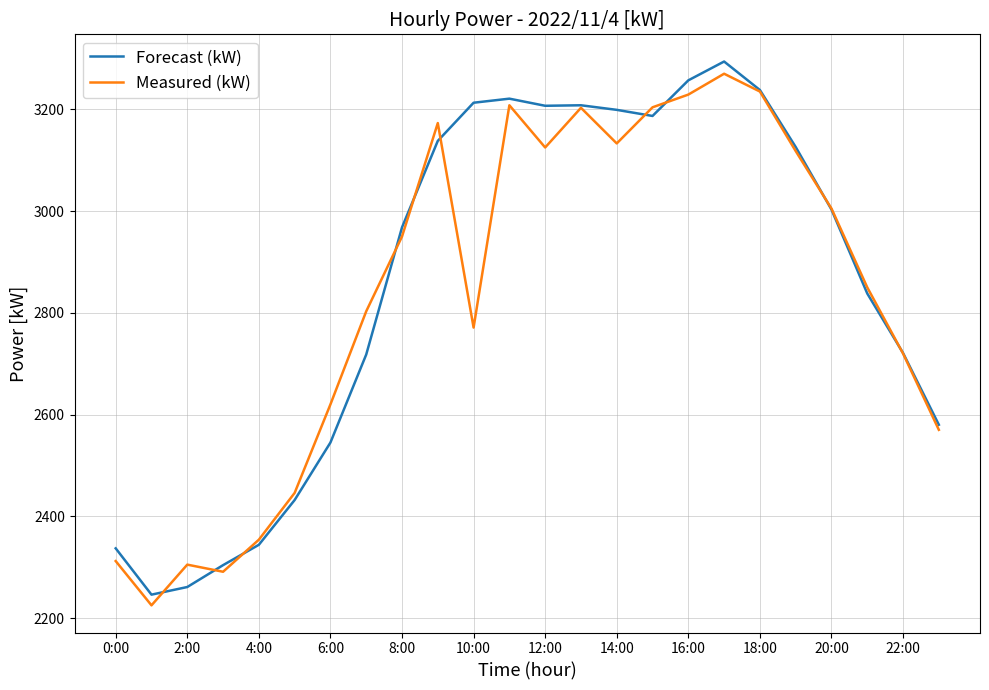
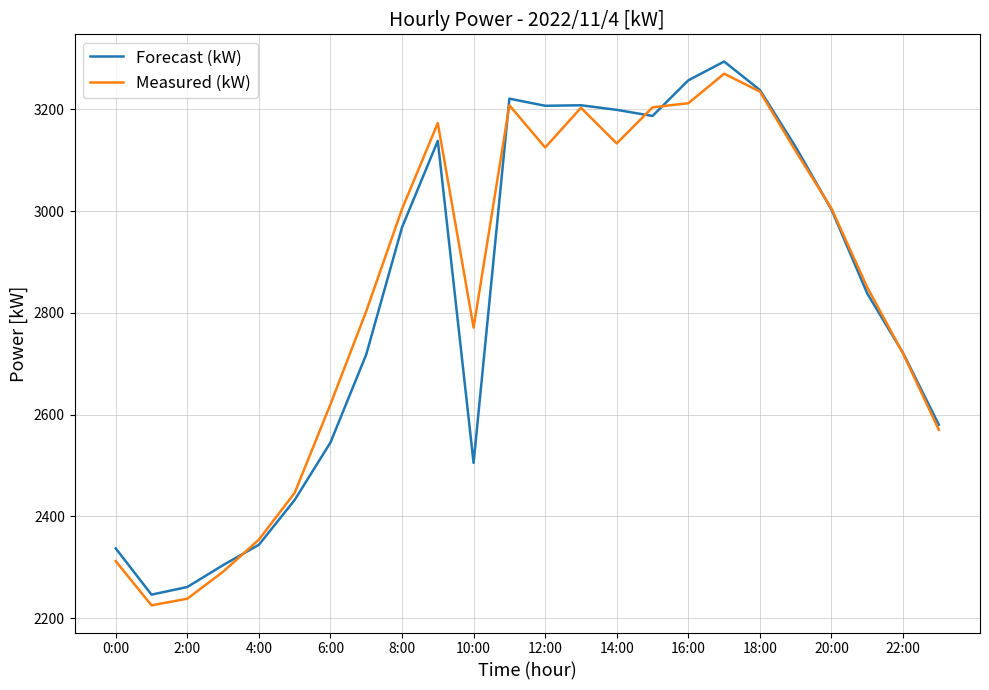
  {
    "Forecast (kW)": {
      "0:00": 2340,
      "2:00": 2260,
      "4:00": 2340,
      "6:00": 2550,
      "8:00": 2970,
-     "10:00": 3210,
+     "10:00": 2510,
      "12:00": 3210,
      "14:00": 3200,
      "16:00": 3260
    },
    "Measured (kW)": {
      "0:00": 2310,
-     "2:00": 2310,
+     "2:00": 2240,
      "4:00": 2350,
      "6:00": 2620,
-     "8:00": 2950,
+     "8:00": 3000,
      "10:00": 2770,
      "12:00": 3130,
      "14:00": 3130,
-     "16:00": 3230
+     "16:00": 3210
    }
  }
